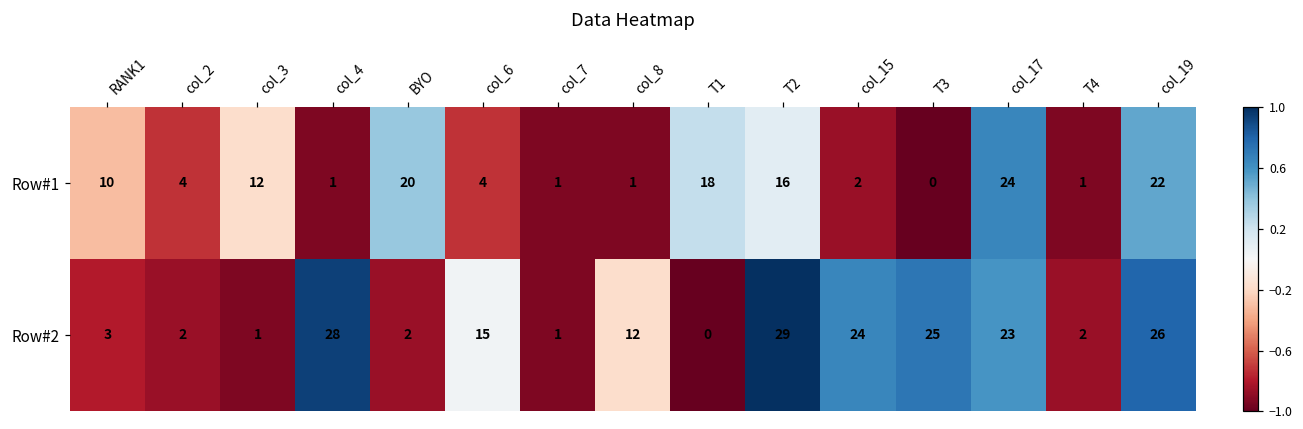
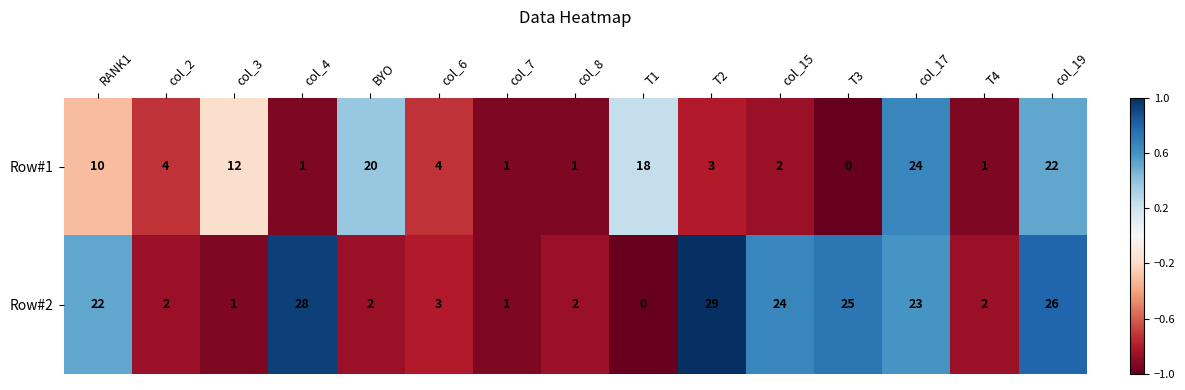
  {
    "Row#1": {
      "RANK1": 10,
      "col_2": 4,
      "col_3": 12,
      "col_4": 1,
      "BYO": 20,
      "col_6": 4,
      "col_7": 1,
      "col_8": 1,
      "T1": 18,
-     "T2": 16,
+     "T2": 3,
      "col_15": 2,
      "T3": 0,
      "col_17": 24,
      "T4": 1,
      "col_19": 22
    },
    "Row#2": {
-     "RANK1": 3,
+     "RANK1": 22,
      "col_2": 2,
      "col_3": 1,
      "col_4": 28,
      "BYO": 2,
-     "col_6": 15,
+     "col_6": 3,
      "col_7": 1,
-     "col_8": 12,
+     "col_8": 2,
      "T1": 0,
      "T2": 29,
      "col_15": 24,
      "T3": 25,
      "col_17": 23,
      "T4": 2,
      "col_19": 26
    }
  }
